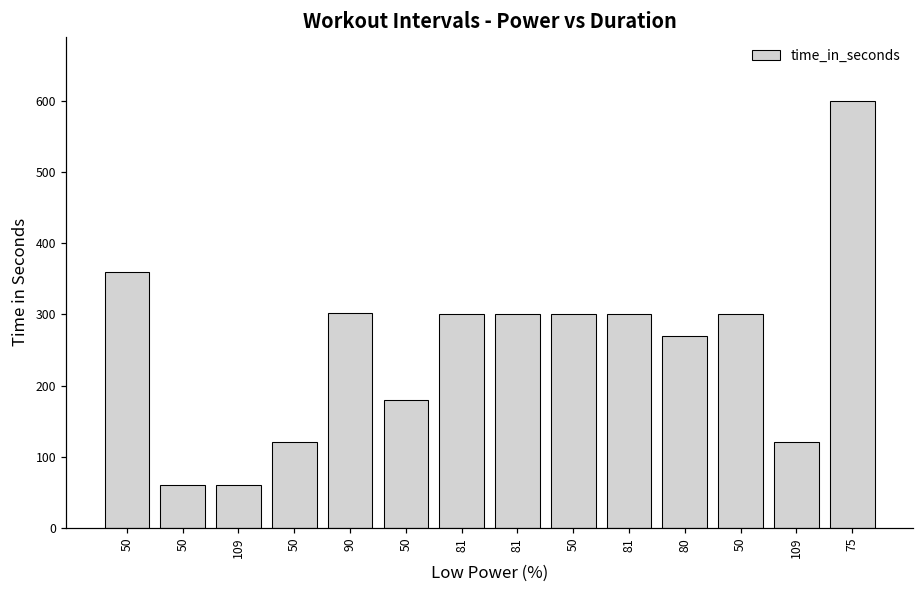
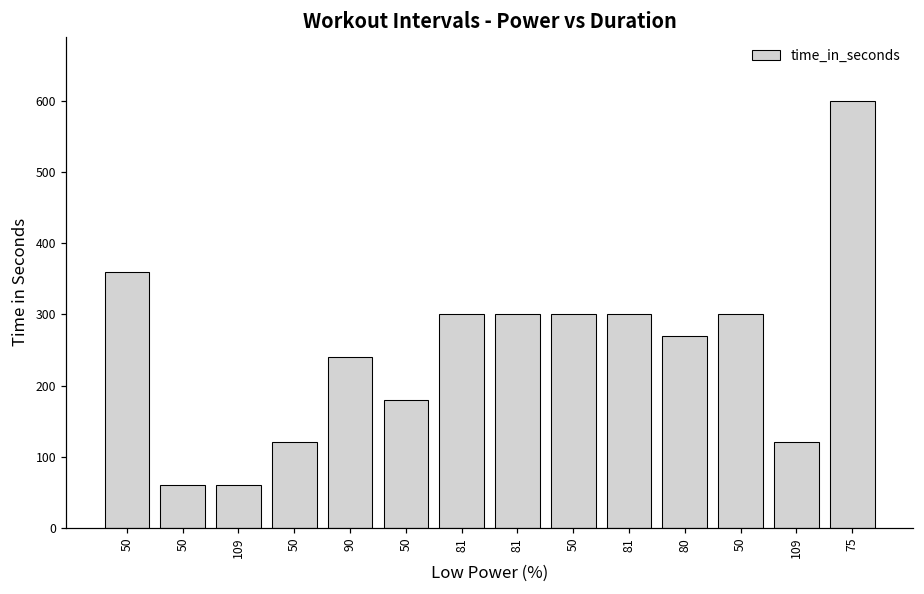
  {
-   "90": 300,
+   "90": 240,
    "80": 270,
    "75": 600
  }
